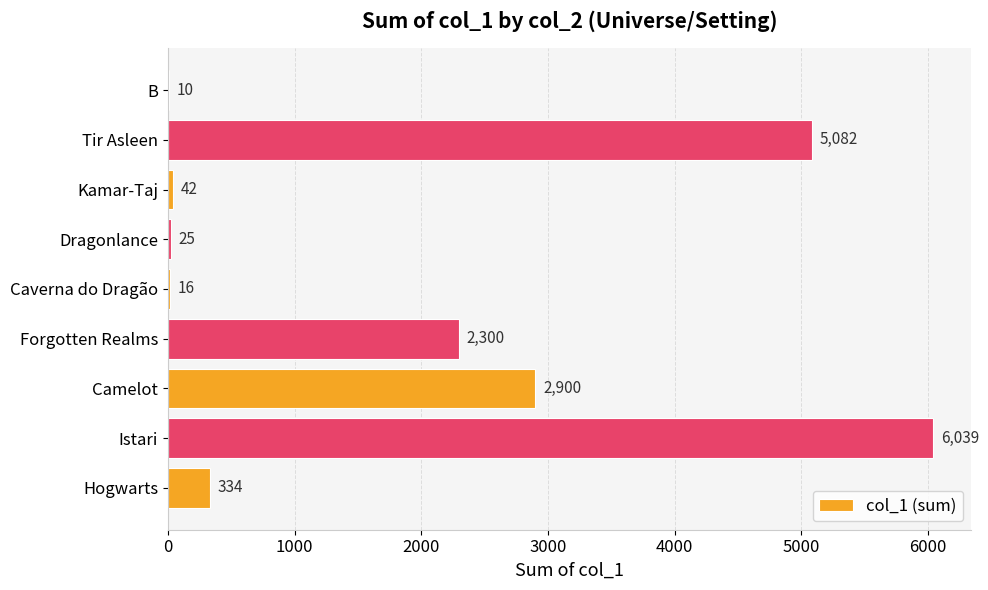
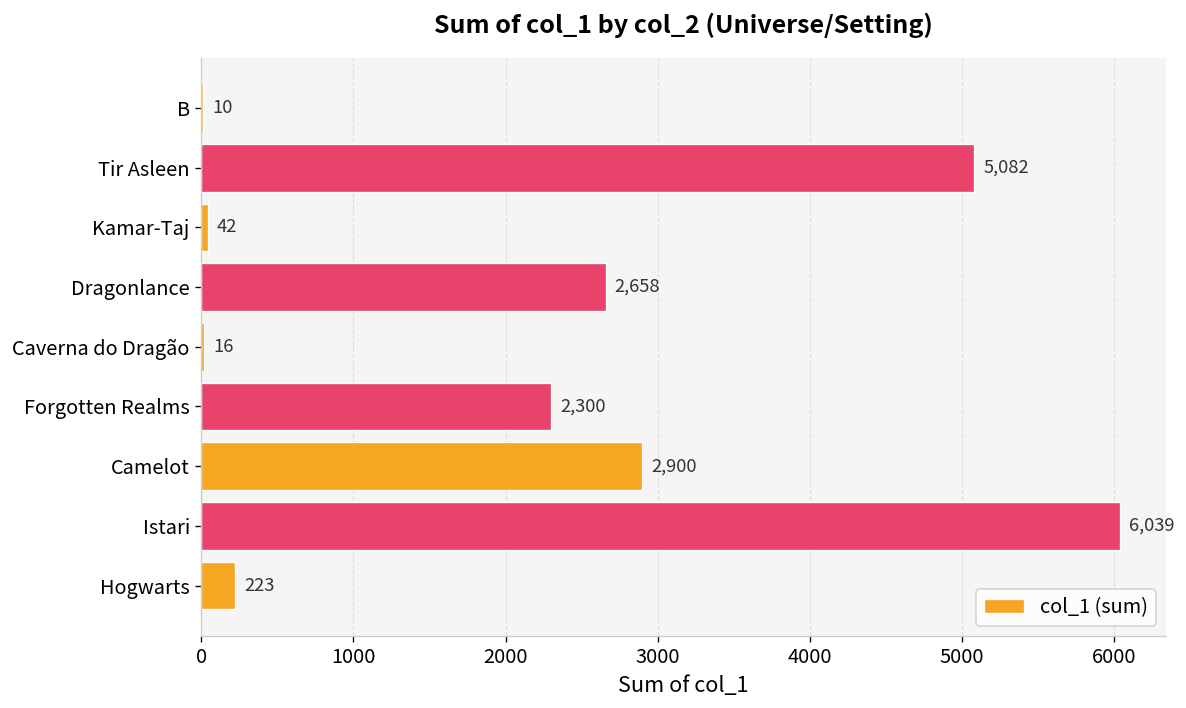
  {
    "B": "10",
    "Tir Asleen": "5,082",
    "Kamar-Taj": "42",
-   "Dragonlance": "25",
+   "Dragonlance": "2,658",
    "Caverna do Dragão": "16",
    "Forgotten Realms": "2,300",
    "Camelot": "2,900",
    "Istari": "6,039",
-   "Hogwarts": "334"
+   "Hogwarts": "223"
  }
